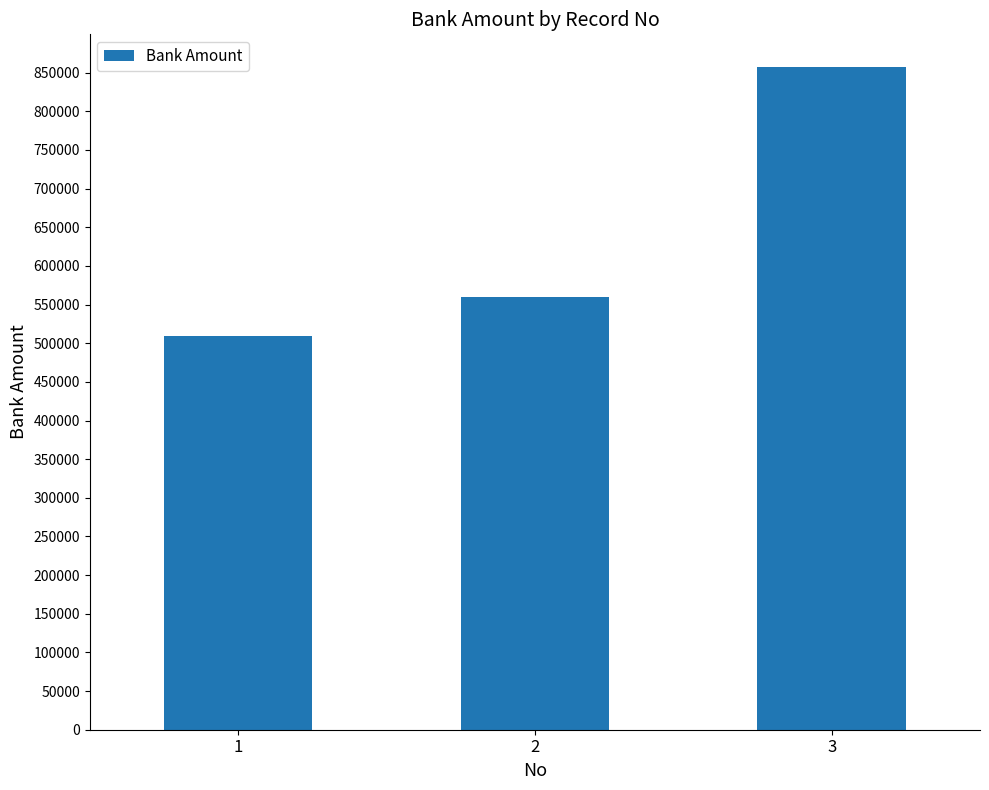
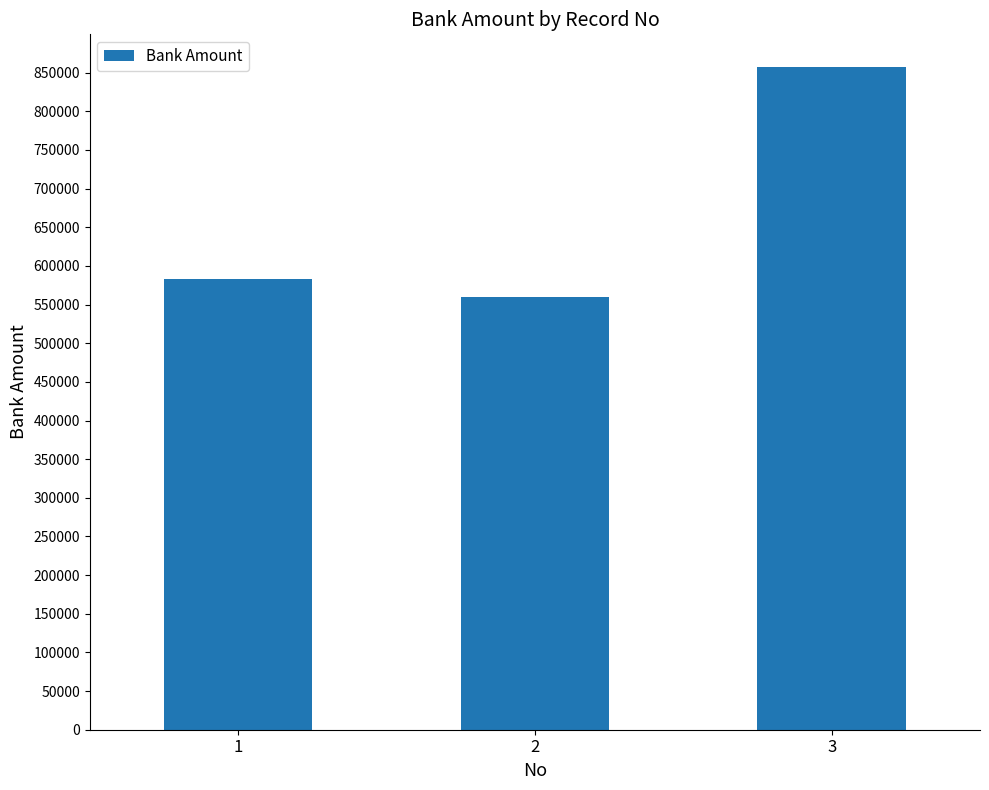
  {
-   "1": 510000,
+   "1": 580000,
    "2": 560000,
    "3": 860000
  }
